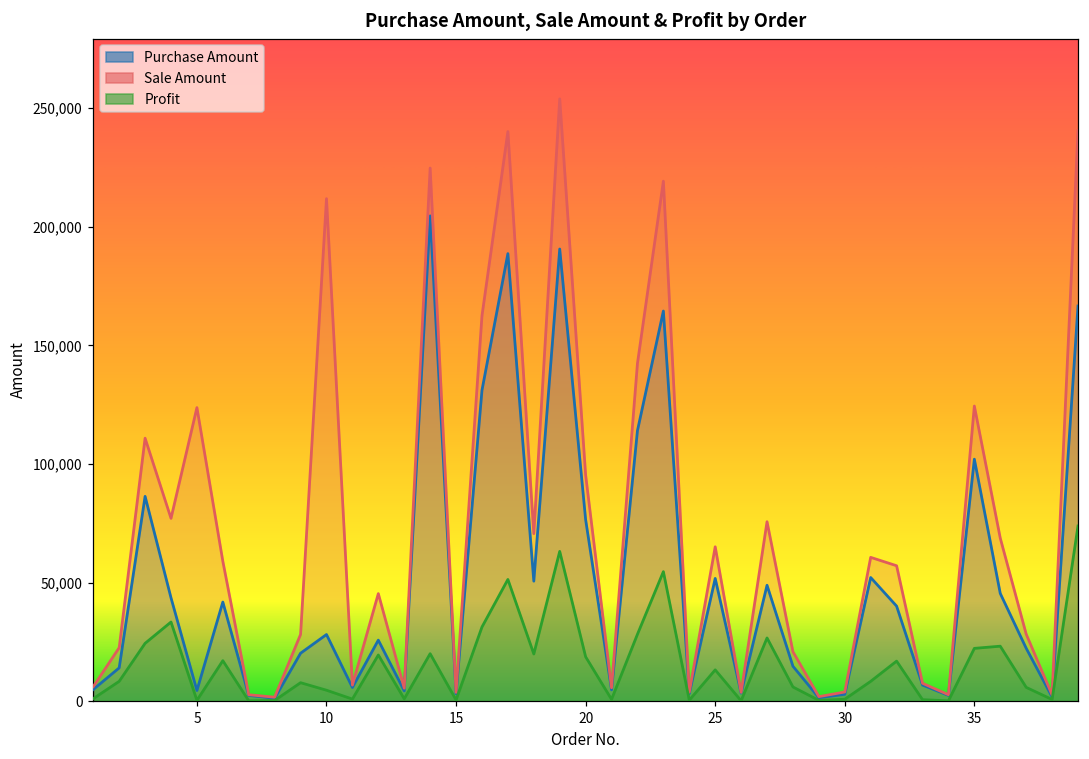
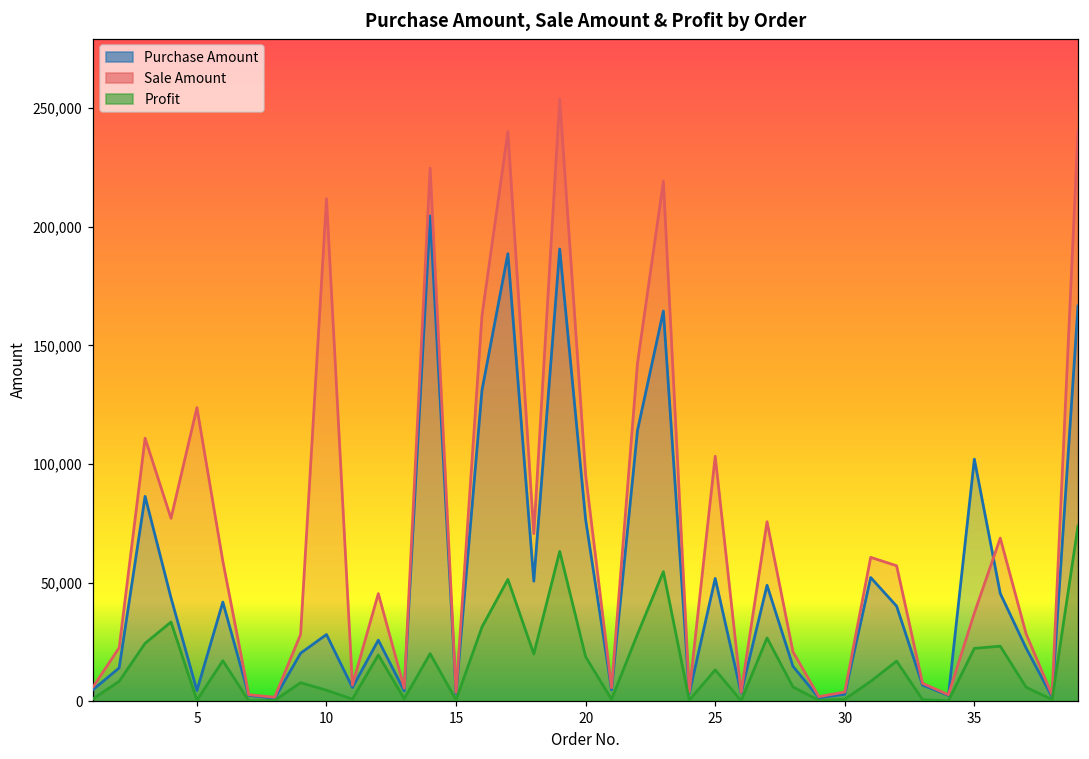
  {
    "Sale Amount": {
      "5": "124,000",
      "10": "212,000",
      "20": "95,000",
-     "25": "65,000",
-     "35": "124,000"
+     "25": "103,000",
+     "35": "37,000"
    }
  }
